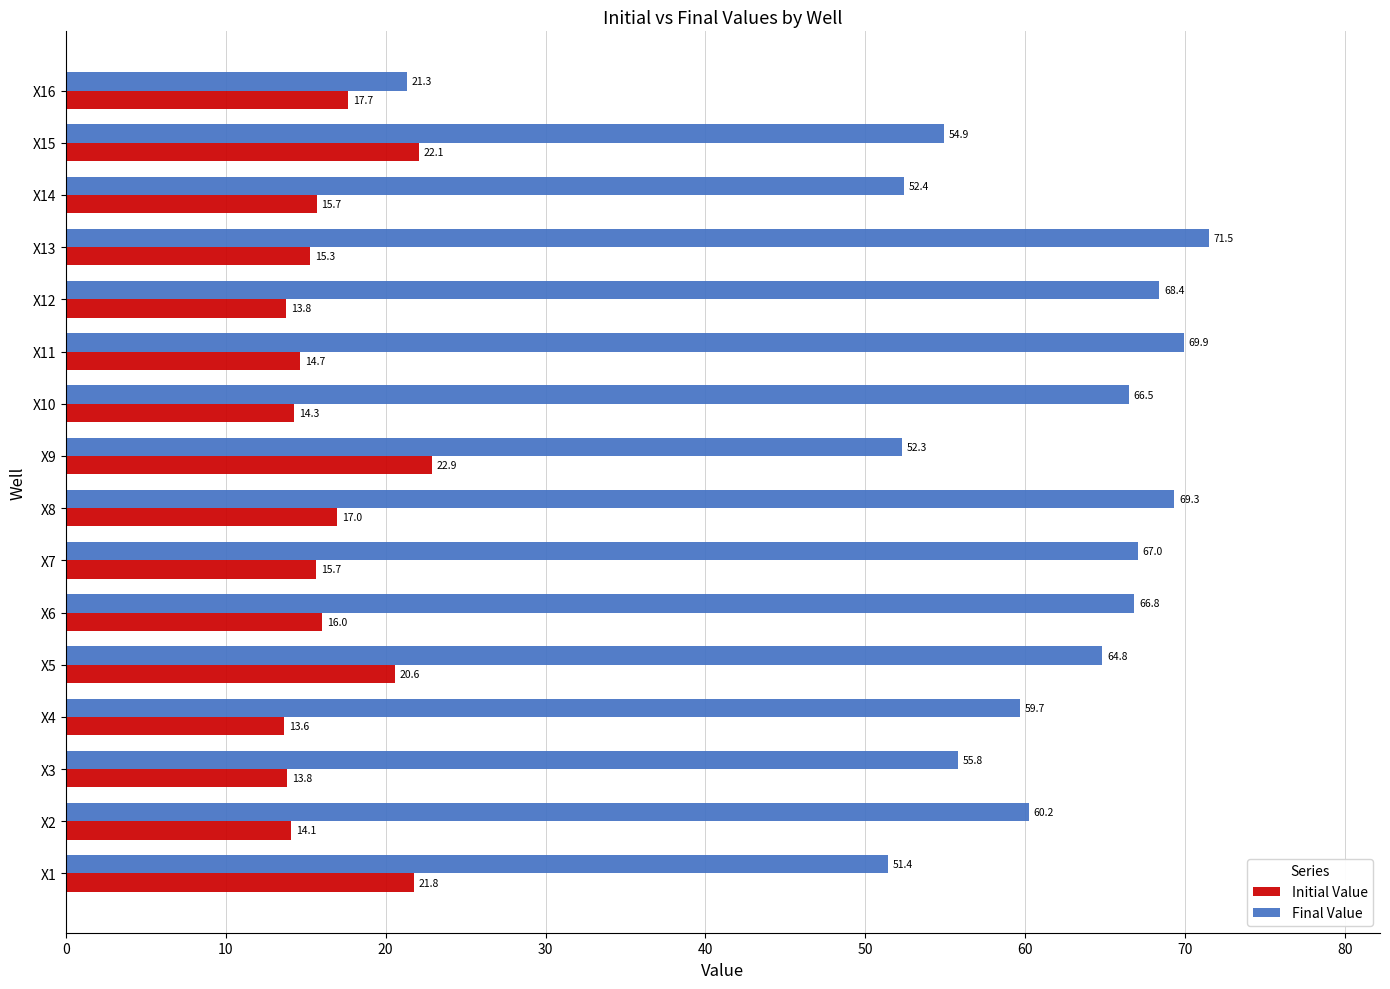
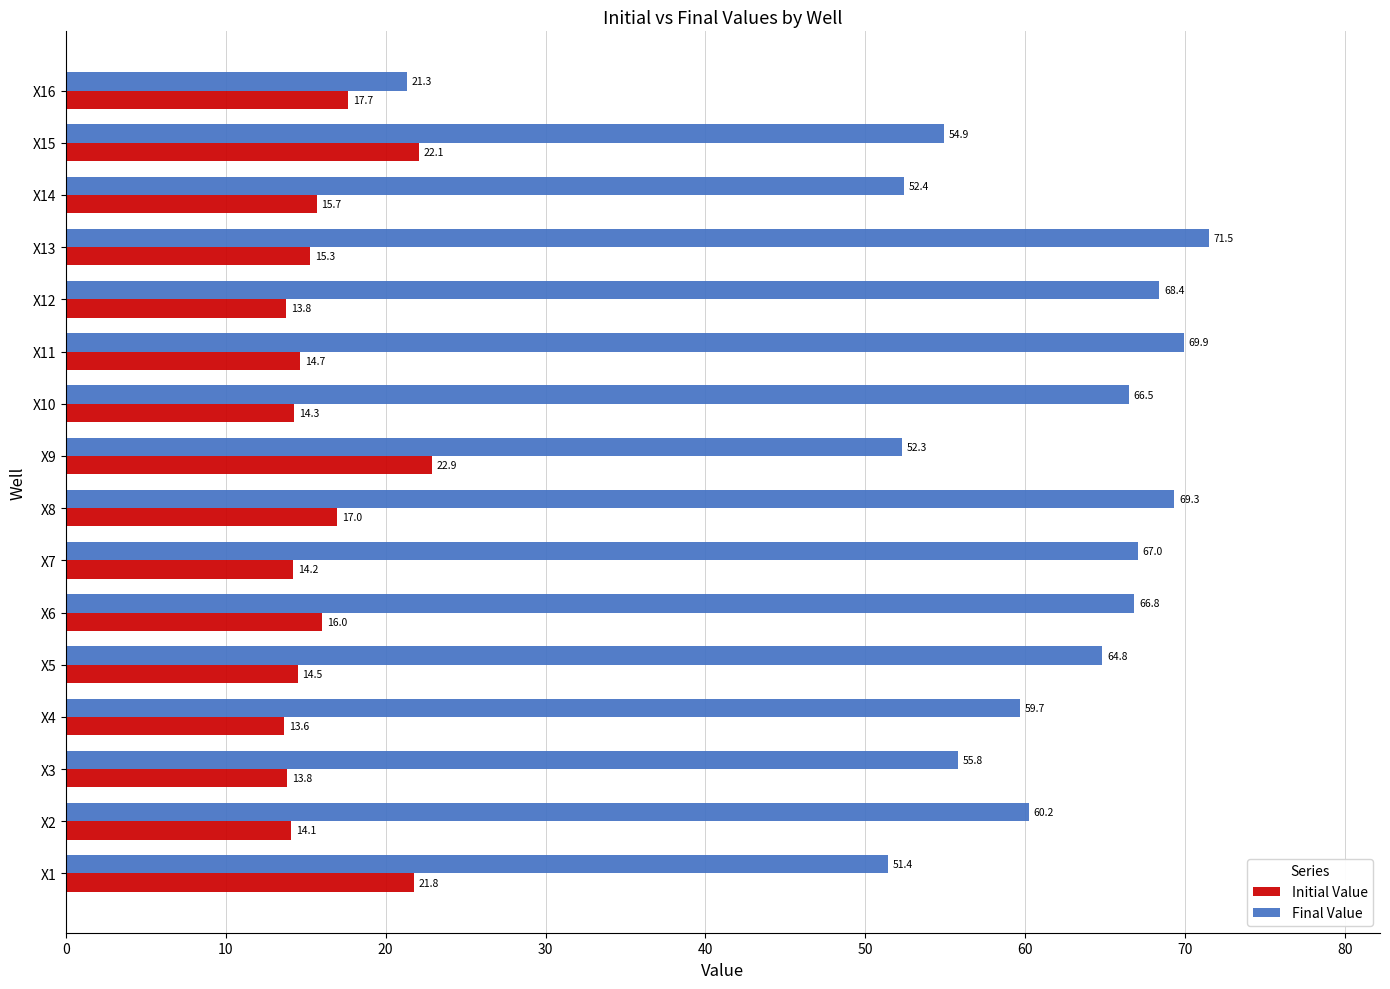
  {
    "Initial Value": {
      "X16": 17.7,
      "X15": 22.1,
      "X14": 15.7,
      "X13": 15.3,
      "X12": 13.8,
      "X11": 14.7,
      "X10": 14.3,
      "X9": 22.9,
      "X8": 17.0,
-     "X7": 15.7,
+     "X7": 14.2,
      "X6": 16.0,
-     "X5": 20.6,
+     "X5": 14.5,
      "X4": 13.6,
      "X3": 13.8,
      "X2": 14.1,
      "X1": 21.8
    },
    "Final Value": {
      "X16": 21.3,
      "X15": 54.9,
      "X14": 52.4,
      "X13": 71.5,
      "X12": 68.4,
      "X11": 69.9,
      "X10": 66.5,
      "X9": 52.3,
      "X8": 69.3,
      "X7": 67.0,
      "X6": 66.8,
      "X5": 64.8,
      "X4": 59.7,
      "X3": 55.8,
      "X2": 60.2,
      "X1": 51.4
    }
  }
